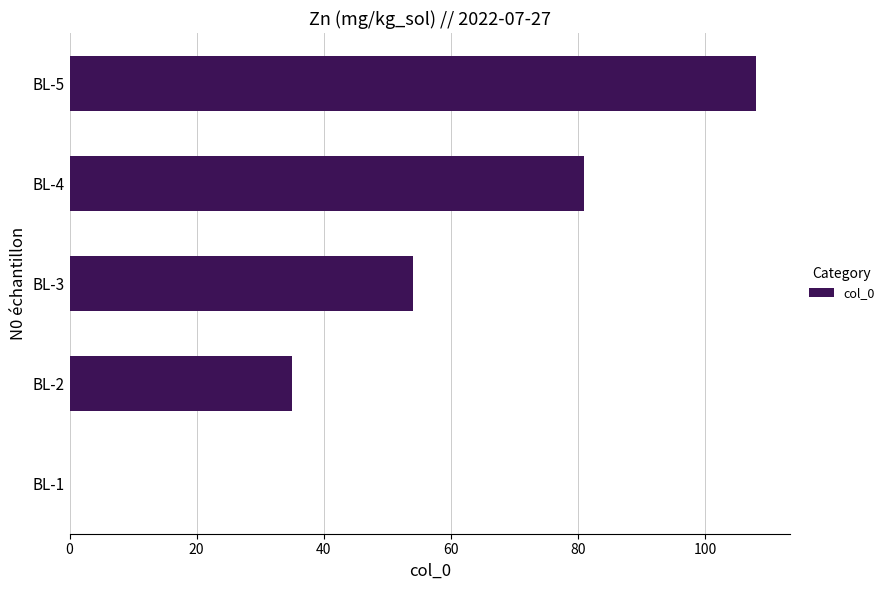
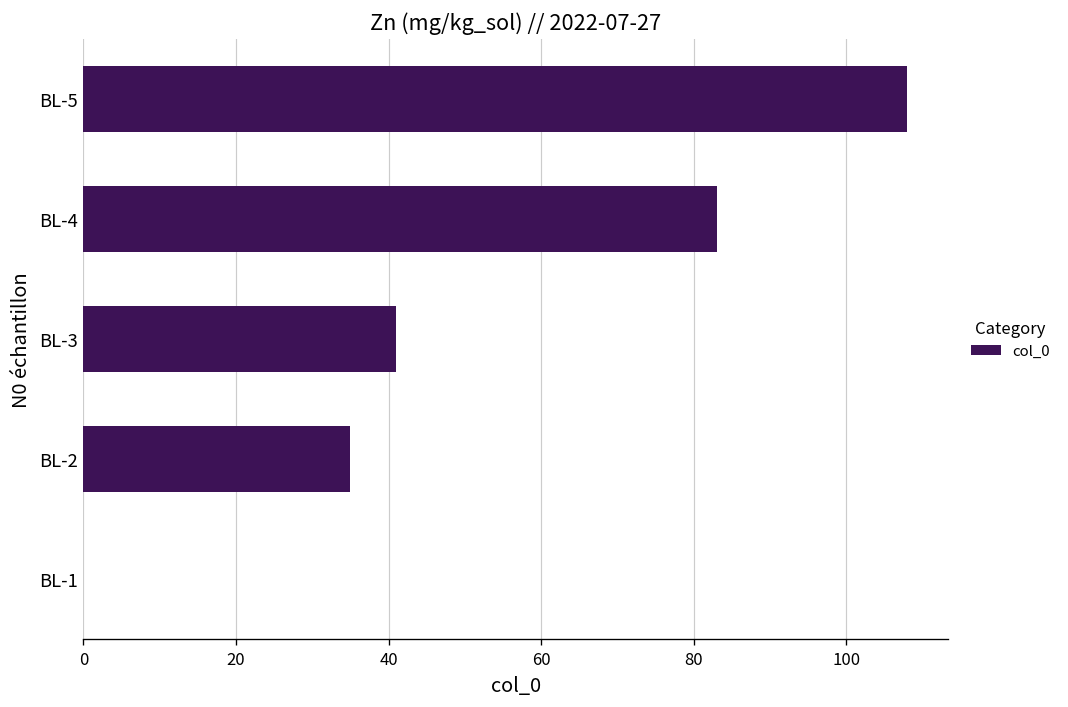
  {
    "BL-5": 108,
-   "BL-4": 81,
-   "BL-3": 54,
+   "BL-4": 83,
+   "BL-3": 41,
    "BL-2": 35,
    "BL-1": 0
  }
